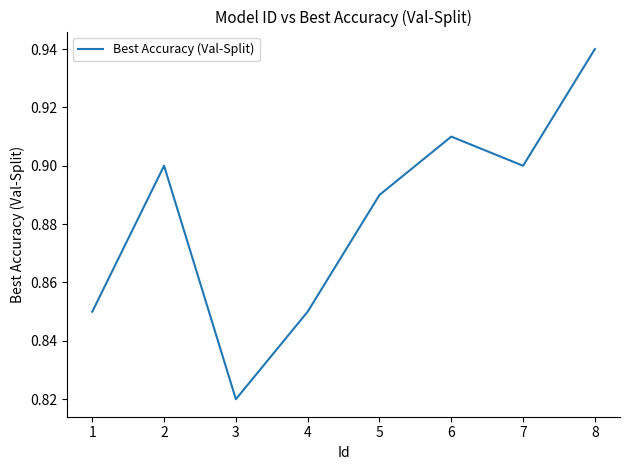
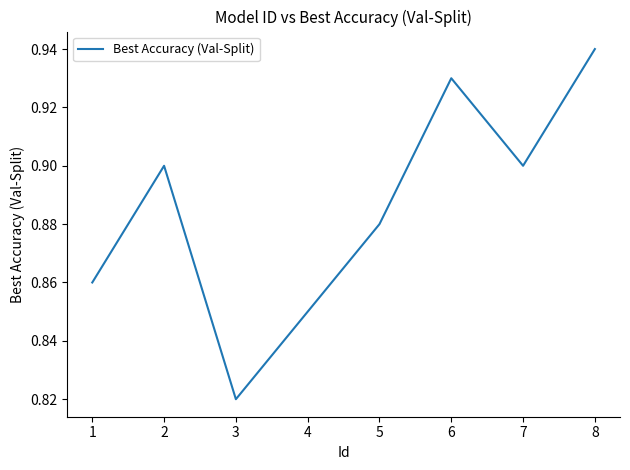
  {
-   "1": 0.85,
+   "1": 0.86,
    "2": 0.90,
    "3": 0.82,
    "4": 0.85,
-   "5": 0.89,
-   "6": 0.91,
+   "5": 0.88,
+   "6": 0.93,
    "7": 0.90,
    "8": 0.94
  }
